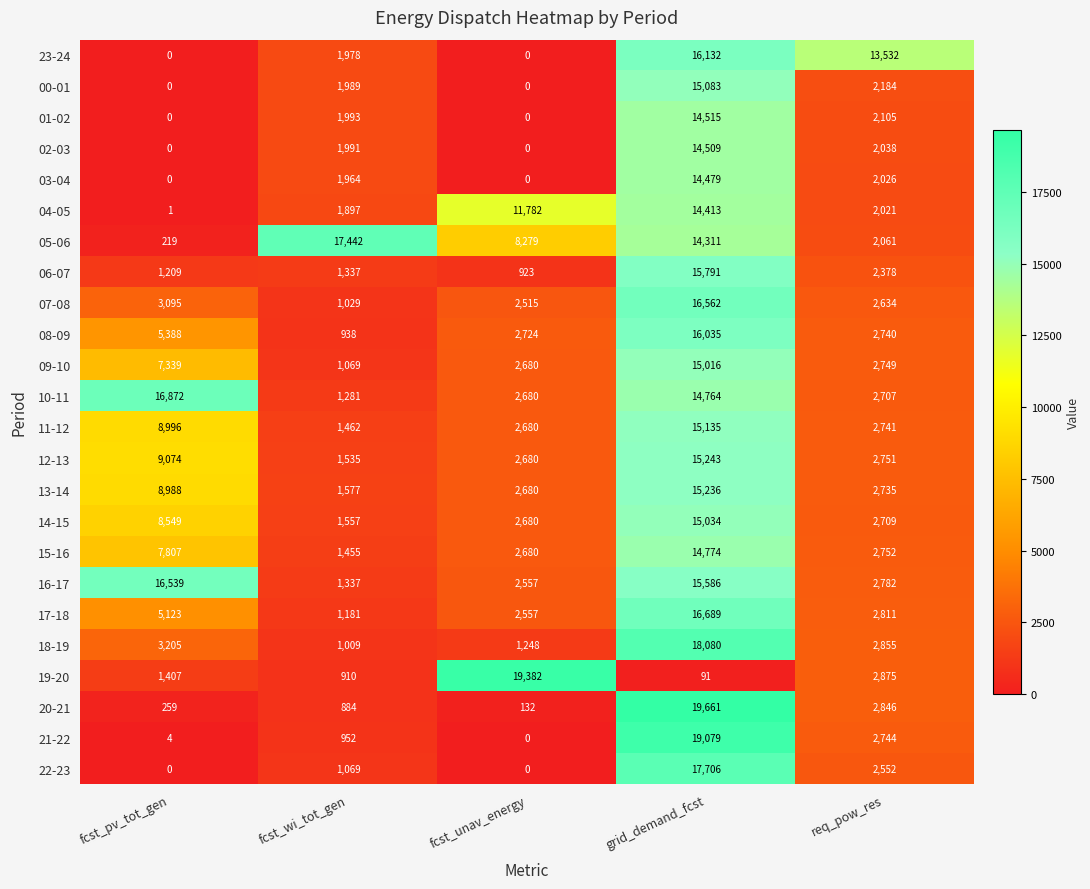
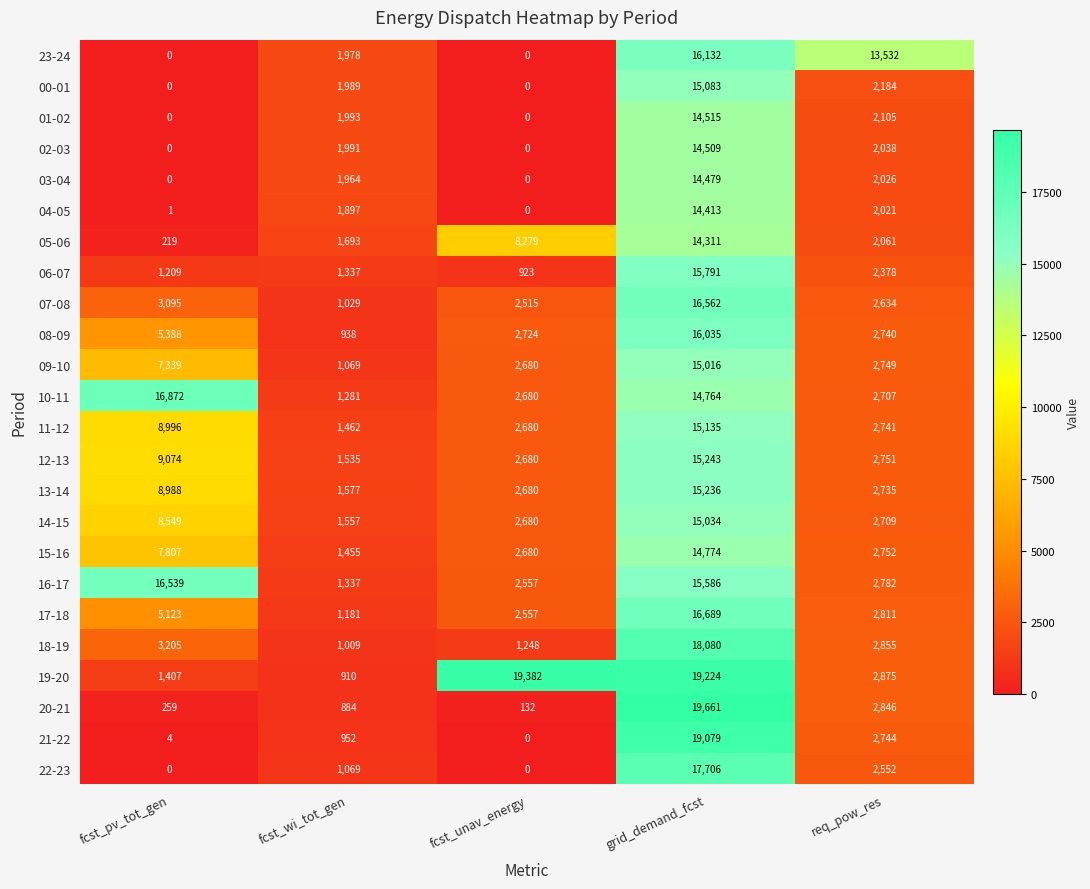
  {
    "23-24": {
      "fcst_pv_tot_gen": "0",
      "fcst_wi_tot_gen": "1,978",
      "fcst_unav_energy": "0",
      "grid_demand_fcst": "16,132",
      "req_pow_res": "13,532"
    },
    "00-01": {
      "fcst_pv_tot_gen": "0",
      "fcst_wi_tot_gen": "1,989",
      "fcst_unav_energy": "0",
      "grid_demand_fcst": "15,083",
      "req_pow_res": "2,184"
    },
    "01-02": {
      "fcst_pv_tot_gen": "0",
      "fcst_wi_tot_gen": "1,993",
      "fcst_unav_energy": "0",
      "grid_demand_fcst": "14,515",
      "req_pow_res": "2,105"
    },
    "02-03": {
      "fcst_pv_tot_gen": "0",
      "fcst_wi_tot_gen": "1,991",
      "fcst_unav_energy": "0",
      "grid_demand_fcst": "14,509",
      "req_pow_res": "2,038"
    },
    "03-04": {
      "fcst_pv_tot_gen": "0",
      "fcst_wi_tot_gen": "1,964",
      "fcst_unav_energy": "0",
      "grid_demand_fcst": "14,479",
      "req_pow_res": "2,026"
    },
    "04-05": {
      "fcst_pv_tot_gen": "1",
      "fcst_wi_tot_gen": "1,897",
-     "fcst_unav_energy": "11,782",
+     "fcst_unav_energy": "0",
      "grid_demand_fcst": "14,413",
      "req_pow_res": "2,021"
    },
    "05-06": {
      "fcst_pv_tot_gen": "219",
-     "fcst_wi_tot_gen": "17,442",
+     "fcst_wi_tot_gen": "1,693",
      "fcst_unav_energy": "8,279",
      "grid_demand_fcst": "14,311",
      "req_pow_res": "2,061"
    },
    "06-07": {
      "fcst_pv_tot_gen": "1,209",
      "fcst_wi_tot_gen": "1,337",
      "fcst_unav_energy": "923",
      "grid_demand_fcst": "15,791",
      "req_pow_res": "2,378"
    },
    "07-08": {
      "fcst_pv_tot_gen": "3,095",
      "fcst_wi_tot_gen": "1,029",
      "fcst_unav_energy": "2,515",
      "grid_demand_fcst": "16,562",
      "req_pow_res": "2,634"
    },
    "08-09": {
      "fcst_pv_tot_gen": "5,388",
      "fcst_wi_tot_gen": "938",
      "fcst_unav_energy": "2,724",
      "grid_demand_fcst": "16,035",
      "req_pow_res": "2,740"
    },
    "09-10": {
      "fcst_pv_tot_gen": "7,339",
      "fcst_wi_tot_gen": "1,069",
      "fcst_unav_energy": "2,680",
      "grid_demand_fcst": "15,016",
      "req_pow_res": "2,749"
    },
    "10-11": {
      "fcst_pv_tot_gen": "16,872",
      "fcst_wi_tot_gen": "1,281",
      "fcst_unav_energy": "2,680",
      "grid_demand_fcst": "14,764",
      "req_pow_res": "2,707"
    },
    "11-12": {
      "fcst_pv_tot_gen": "8,996",
      "fcst_wi_tot_gen": "1,462",
      "fcst_unav_energy": "2,680",
      "grid_demand_fcst": "15,135",
      "req_pow_res": "2,741"
    },
    "12-13": {
      "fcst_pv_tot_gen": "9,074",
      "fcst_wi_tot_gen": "1,535",
      "fcst_unav_energy": "2,680",
      "grid_demand_fcst": "15,243",
      "req_pow_res": "2,751"
    },
    "13-14": {
      "fcst_pv_tot_gen": "8,988",
      "fcst_wi_tot_gen": "1,577",
      "fcst_unav_energy": "2,680",
      "grid_demand_fcst": "15,236",
      "req_pow_res": "2,735"
    },
    "14-15": {
      "fcst_pv_tot_gen": "8,549",
      "fcst_wi_tot_gen": "1,557",
      "fcst_unav_energy": "2,680",
      "grid_demand_fcst": "15,034",
      "req_pow_res": "2,709"
    },
    "15-16": {
      "fcst_pv_tot_gen": "7,807",
      "fcst_wi_tot_gen": "1,455",
      "fcst_unav_energy": "2,680",
      "grid_demand_fcst": "14,774",
      "req_pow_res": "2,752"
    },
    "16-17": {
      "fcst_pv_tot_gen": "16,539",
      "fcst_wi_tot_gen": "1,337",
      "fcst_unav_energy": "2,557",
      "grid_demand_fcst": "15,586",
      "req_pow_res": "2,782"
    },
    "17-18": {
      "fcst_pv_tot_gen": "5,123",
      "fcst_wi_tot_gen": "1,181",
      "fcst_unav_energy": "2,557",
      "grid_demand_fcst": "16,689",
      "req_pow_res": "2,811"
    },
    "18-19": {
      "fcst_pv_tot_gen": "3,205",
      "fcst_wi_tot_gen": "1,009",
      "fcst_unav_energy": "1,248",
      "grid_demand_fcst": "18,080",
      "req_pow_res": "2,855"
    },
    "19-20": {
      "fcst_pv_tot_gen": "1,407",
      "fcst_wi_tot_gen": "910",
      "fcst_unav_energy": "19,382",
-     "grid_demand_fcst": "91",
+     "grid_demand_fcst": "19,224",
      "req_pow_res": "2,875"
    },
    "20-21": {
      "fcst_pv_tot_gen": "259",
      "fcst_wi_tot_gen": "884",
      "fcst_unav_energy": "132",
      "grid_demand_fcst": "19,661",
      "req_pow_res": "2,846"
    },
    "21-22": {
      "fcst_pv_tot_gen": "4",
      "fcst_wi_tot_gen": "952",
      "fcst_unav_energy": "0",
      "grid_demand_fcst": "19,079",
      "req_pow_res": "2,744"
    },
    "22-23": {
      "fcst_pv_tot_gen": "0",
      "fcst_wi_tot_gen": "1,069",
      "fcst_unav_energy": "0",
      "grid_demand_fcst": "17,706",
      "req_pow_res": "2,552"
    }
  }
